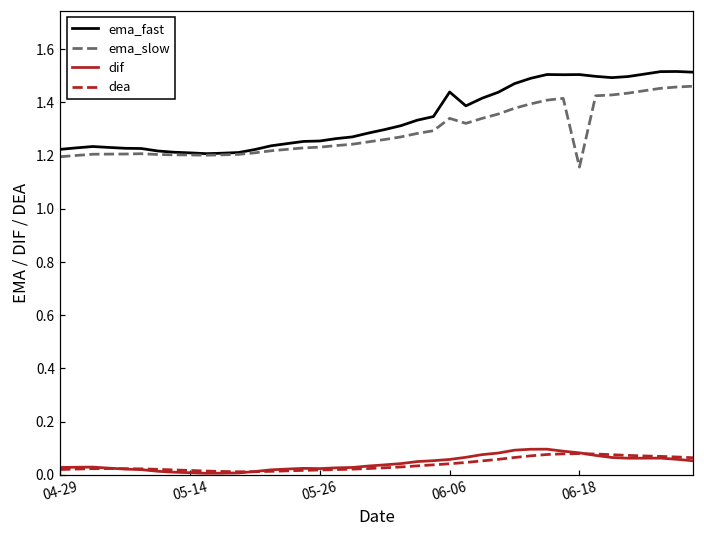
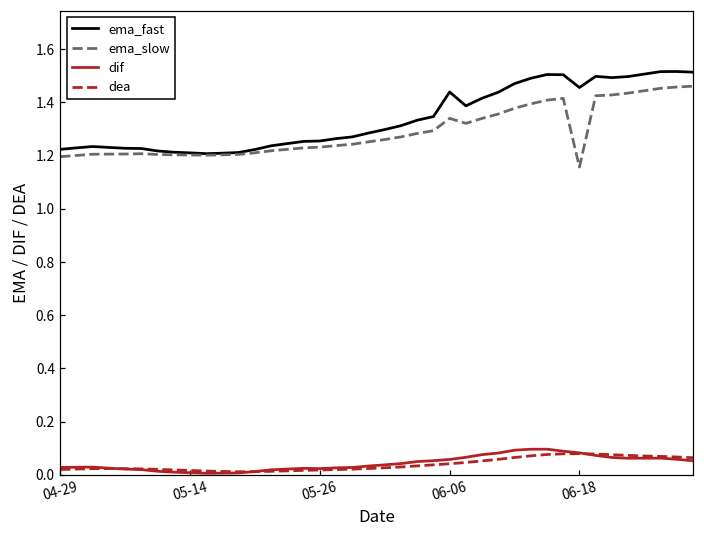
  {
    "ema_fast": {
      "04-29": 1.22,
      "05-26": 1.26,
      "06-06": 1.44,
-     "06-18": 1.50
+     "06-18": 1.46
    },
    "ema_slow": {
      "04-29": 1.20,
      "05-26": 1.23,
      "06-06": 1.34,
      "06-18": 1.16
    }
  }
